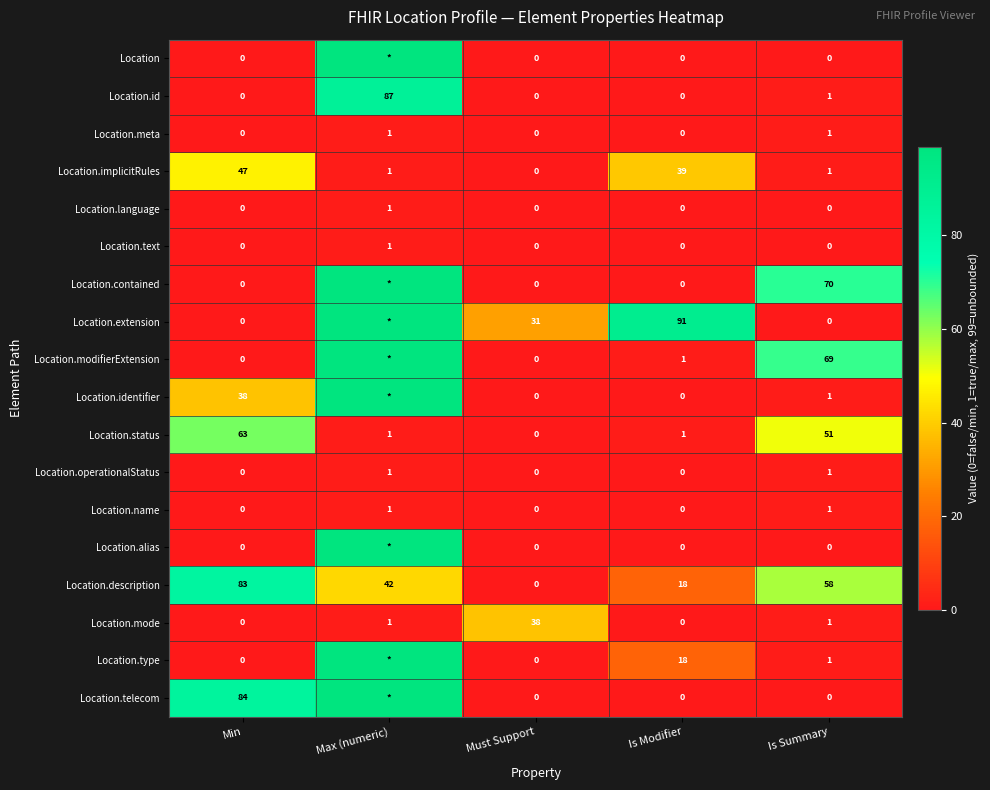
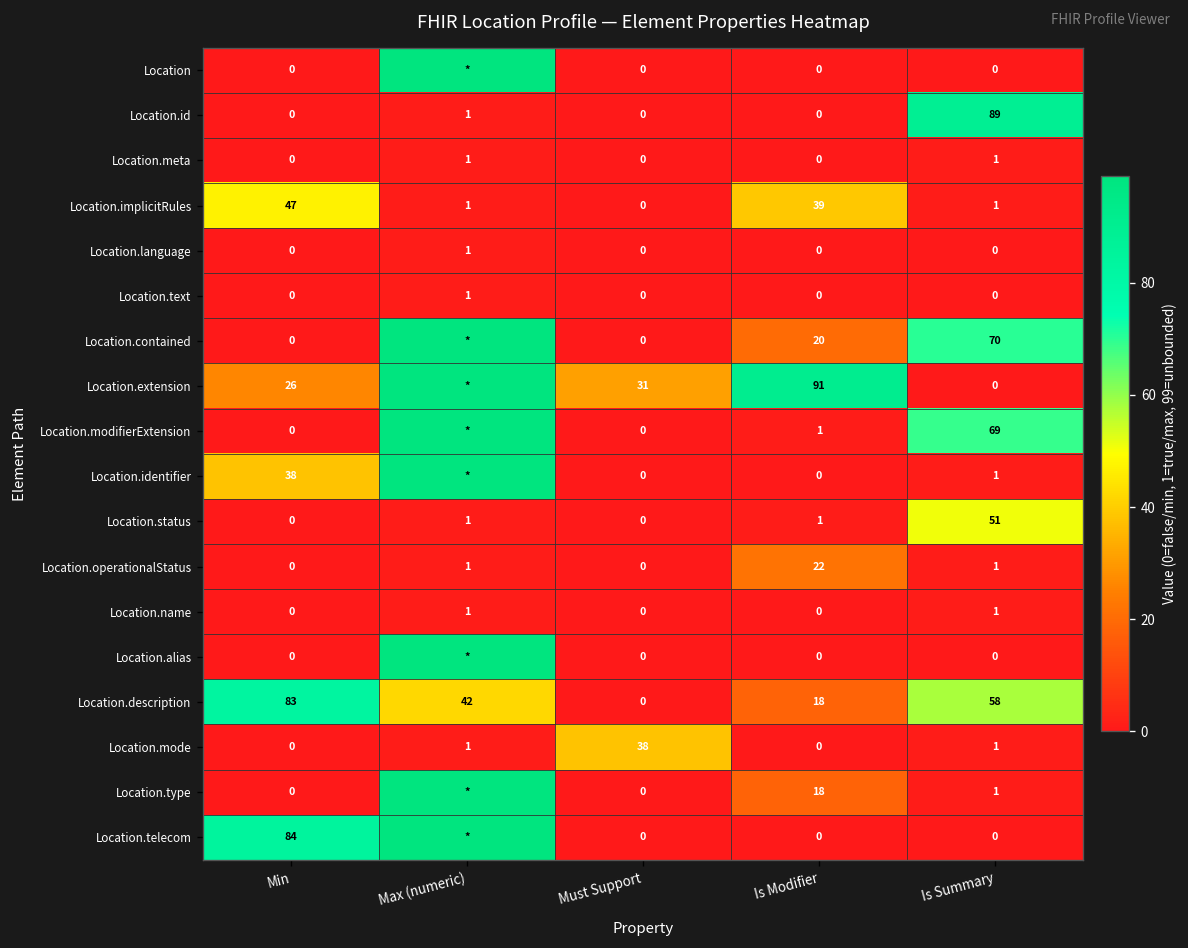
  {
    "Location": {
      "Min": 0,
      "Must Support": 0,
      "Is Modifier": 0,
      "Is Summary": 0
    },
    "Location.id": {
      "Min": 0,
-     "Max (numeric)": 87,
+     "Max (numeric)": 1,
      "Must Support": 0,
      "Is Modifier": 0,
-     "Is Summary": 1
+     "Is Summary": 89
    },
    "Location.meta": {
      "Min": 0,
      "Max (numeric)": 1,
      "Must Support": 0,
      "Is Modifier": 0,
      "Is Summary": 1
    },
    "Location.implicitRules": {
      "Min": 47,
      "Max (numeric)": 1,
      "Must Support": 0,
      "Is Modifier": 39,
      "Is Summary": 1
    },
    "Location.language": {
      "Min": 0,
      "Max (numeric)": 1,
      "Must Support": 0,
      "Is Modifier": 0,
      "Is Summary": 0
    },
    "Location.text": {
      "Min": 0,
      "Max (numeric)": 1,
      "Must Support": 0,
      "Is Modifier": 0,
      "Is Summary": 0
    },
    "Location.contained": {
      "Min": 0,
      "Must Support": 0,
-     "Is Modifier": 0,
+     "Is Modifier": 20,
      "Is Summary": 70
    },
    "Location.extension": {
-     "Min": 0,
+     "Min": 26,
      "Must Support": 31,
      "Is Modifier": 91,
      "Is Summary": 0
    },
    "Location.modifierExtension": {
      "Min": 0,
      "Must Support": 0,
      "Is Modifier": 1,
      "Is Summary": 69
    },
    "Location.identifier": {
      "Min": 38,
      "Must Support": 0,
      "Is Modifier": 0,
      "Is Summary": 1
    },
    "Location.status": {
-     "Min": 63,
+     "Min": 0,
      "Max (numeric)": 1,
      "Must Support": 0,
      "Is Modifier": 1,
      "Is Summary": 51
    },
    "Location.operationalStatus": {
      "Min": 0,
      "Max (numeric)": 1,
      "Must Support": 0,
-     "Is Modifier": 0,
+     "Is Modifier": 22,
      "Is Summary": 1
    },
    "Location.name": {
      "Min": 0,
      "Max (numeric)": 1,
      "Must Support": 0,
      "Is Modifier": 0,
      "Is Summary": 1
    },
    "Location.alias": {
      "Min": 0,
      "Must Support": 0,
      "Is Modifier": 0,
      "Is Summary": 0
    },
    "Location.description": {
      "Min": 83,
      "Max (numeric)": 42,
      "Must Support": 0,
      "Is Modifier": 18,
      "Is Summary": 58
    },
    "Location.mode": {
      "Min": 0,
      "Max (numeric)": 1,
      "Must Support": 38,
      "Is Modifier": 0,
      "Is Summary": 1
    },
    "Location.type": {
      "Min": 0,
      "Must Support": 0,
      "Is Modifier": 18,
      "Is Summary": 1
    },
    "Location.telecom": {
      "Min": 84,
      "Must Support": 0,
      "Is Modifier": 0,
      "Is Summary": 0
    }
  }
